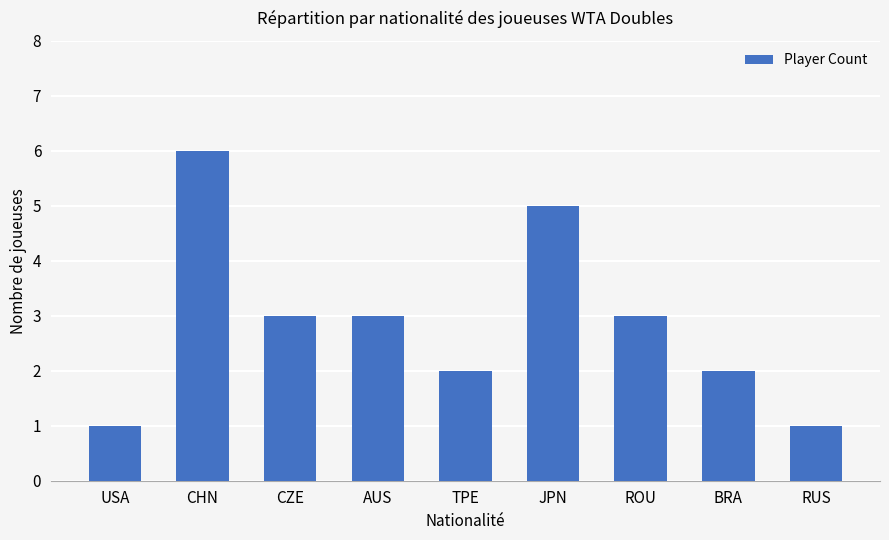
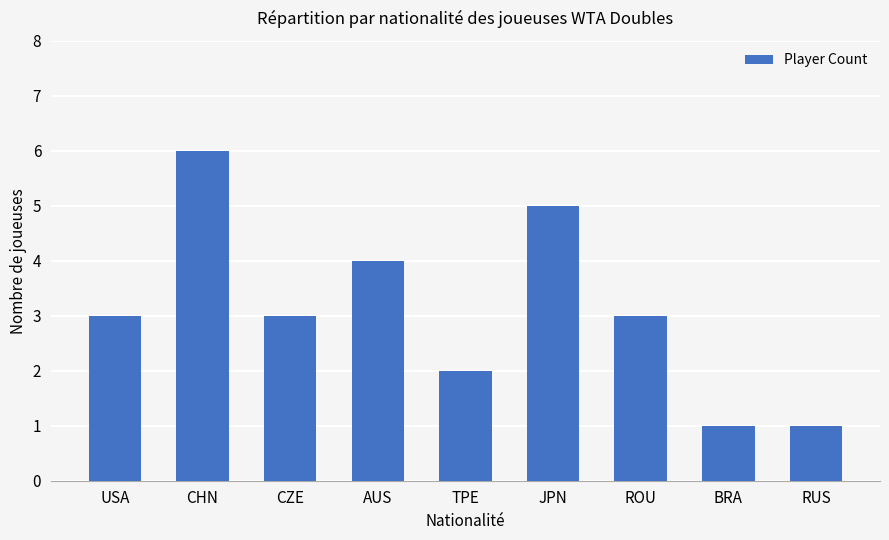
  {
-   "USA": 1,
+   "USA": 3,
    "CHN": 6,
    "CZE": 3,
-   "AUS": 3,
+   "AUS": 4,
    "TPE": 2,
    "JPN": 5,
    "ROU": 3,
-   "BRA": 2,
+   "BRA": 1,
    "RUS": 1
  }
